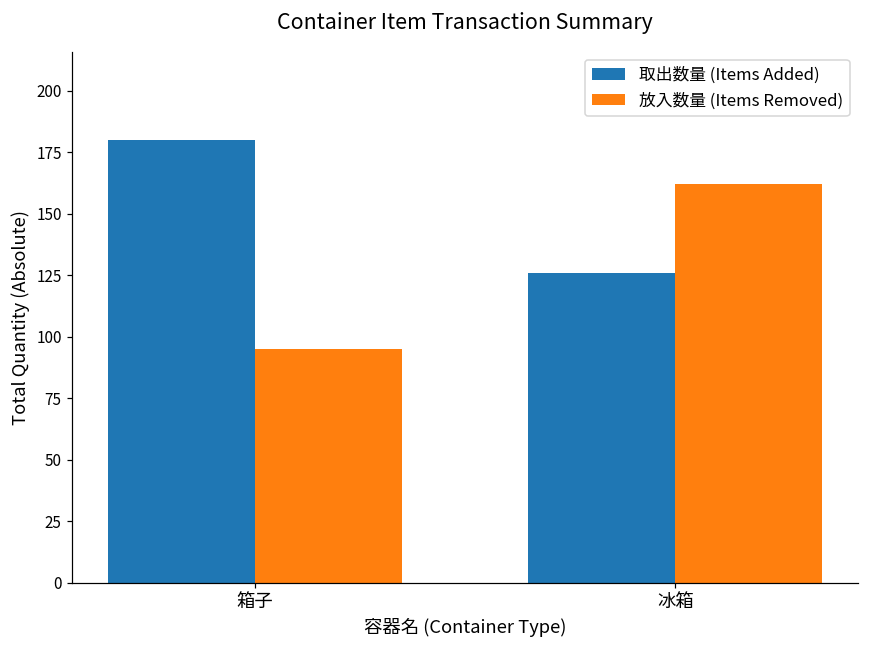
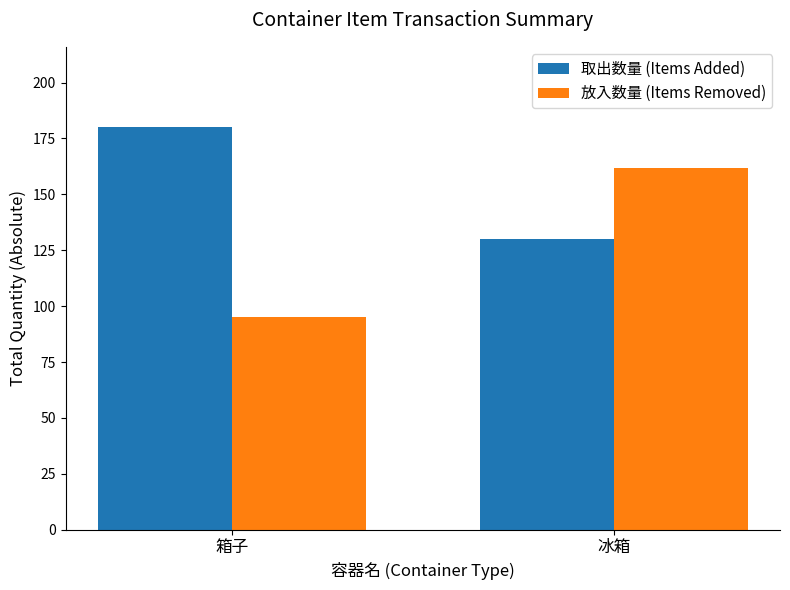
  {
    "取出数量 (Items Added)": {
      "箱子": 180,
-     "冰箱": 126
+     "冰箱": 130
    },
    "放入数量 (Items Removed)": {
      "箱子": 95,
      "冰箱": 162
    }
  }
